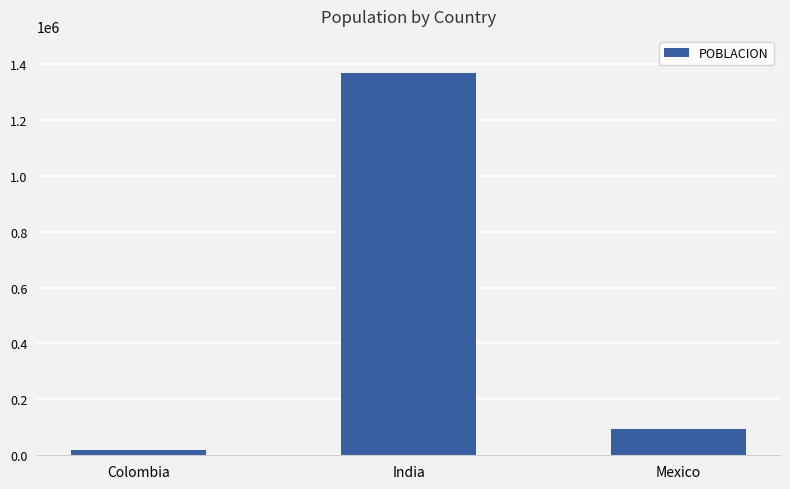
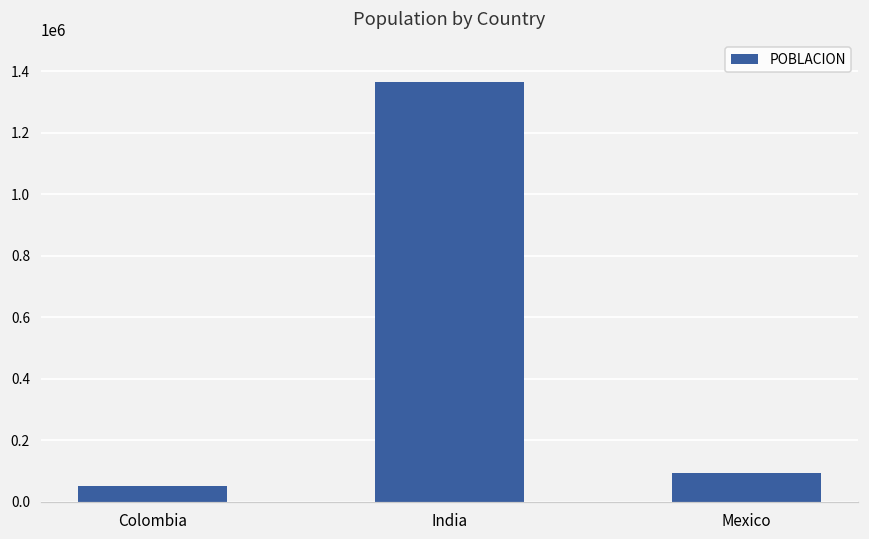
  {
-   "Colombia": 20000,
+   "Colombia": 50000,
    "India": 1370000,
    "Mexico": 90000
  }
